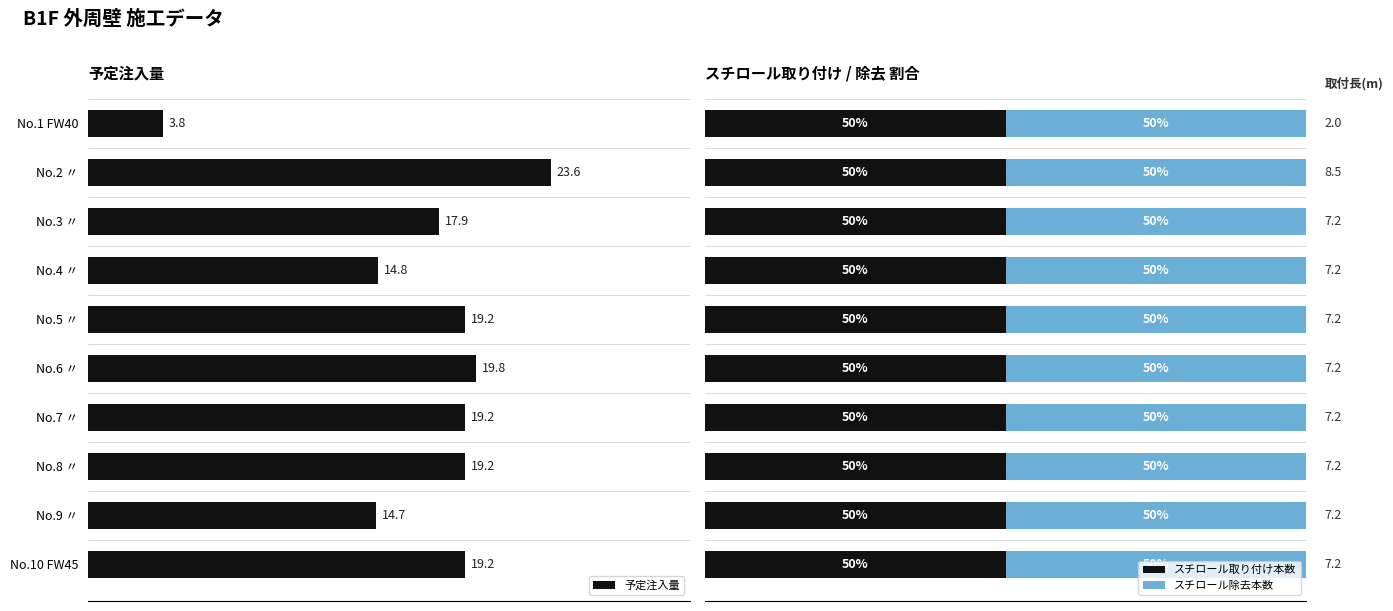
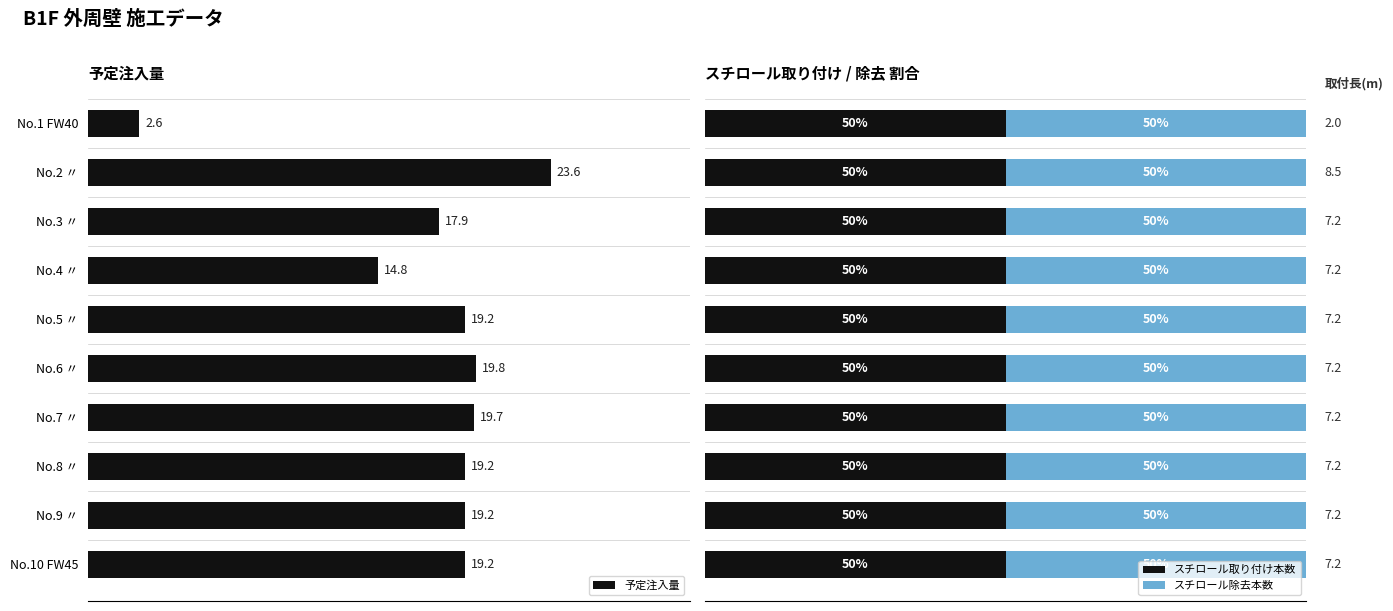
  {
    "予定注入量": {
-     "No.1 FW40": 3.8,
+     "No.1 FW40": 2.6,
      "No.2 〃": 23.6,
      "No.3 〃": 17.9,
      "No.4 〃": 14.8,
      "No.5 〃": 19.2,
      "No.6 〃": 19.8,
-     "No.7 〃": 19.2,
+     "No.7 〃": 19.7,
      "No.8 〃": 19.2,
-     "No.9 〃": 14.7,
+     "No.9 〃": 19.2,
      "No.10 FW45": 19.2
    }
  }
